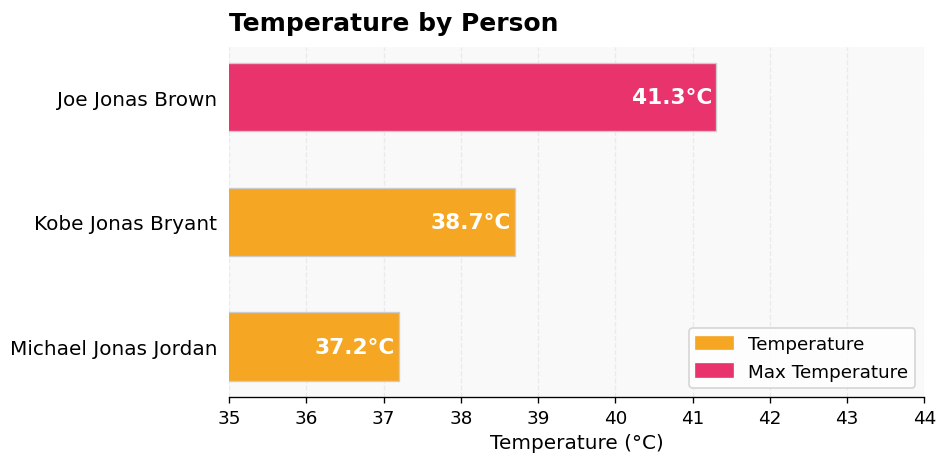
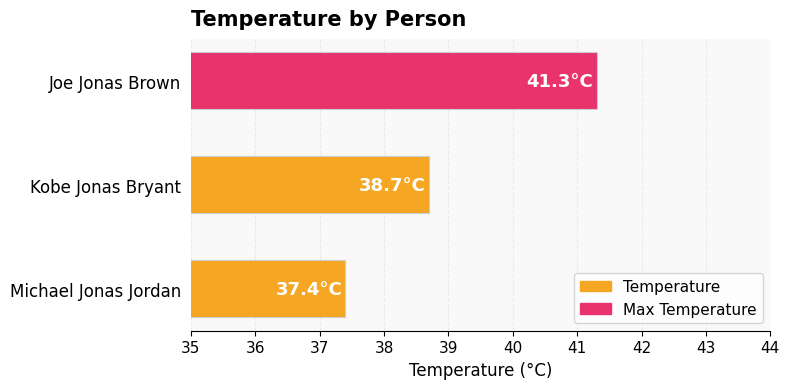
  {
    "Joe Jonas Brown": "41.3°C",
    "Kobe Jonas Bryant": "38.7°C",
-   "Michael Jonas Jordan": "37.2°C"
+   "Michael Jonas Jordan": "37.4°C"
  }
